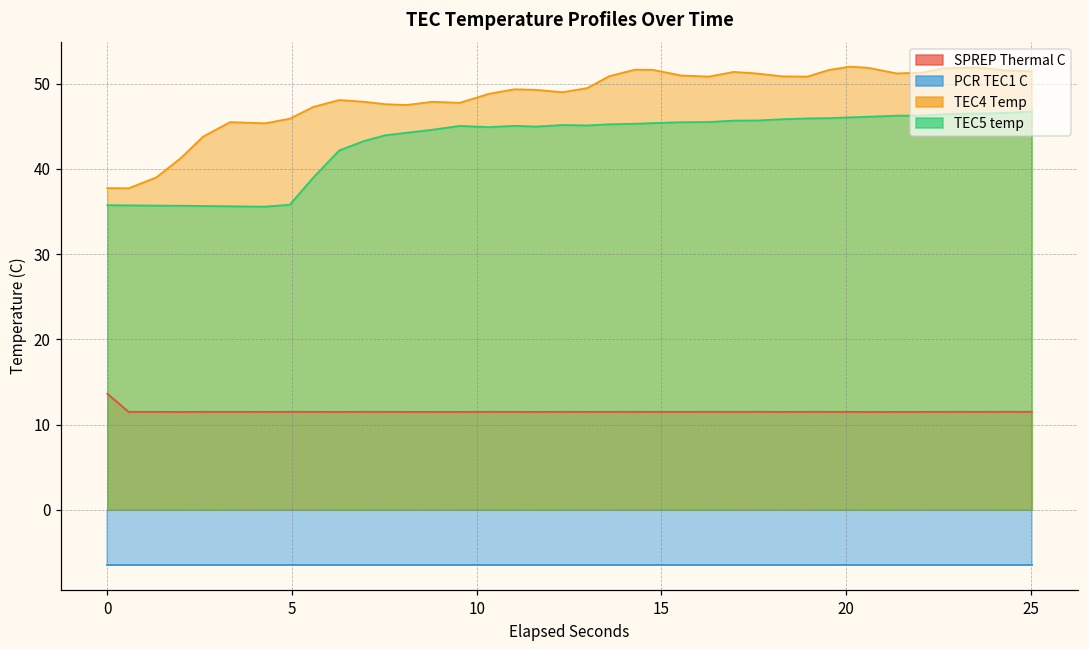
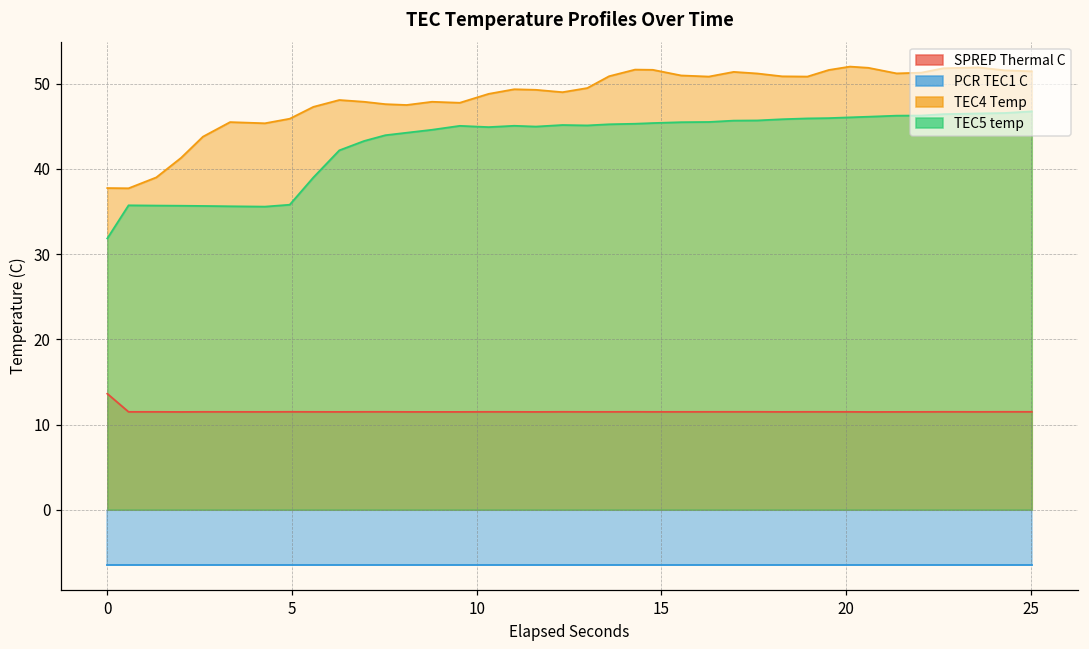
  {
    "SPREP Thermal C": {
      "0": 14
    },
    "TEC4 Temp": {
      "0": 38
    },
    "TEC5 temp": {
-     "0": 36
+     "0": 32
    }
  }
